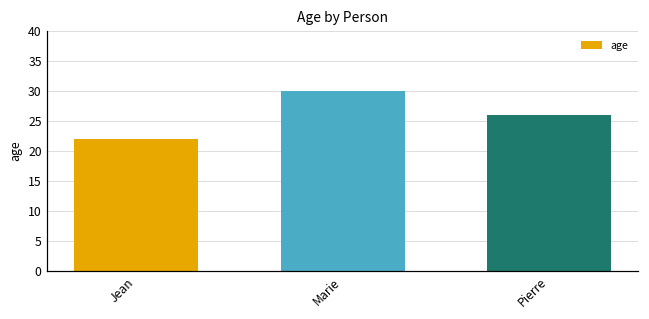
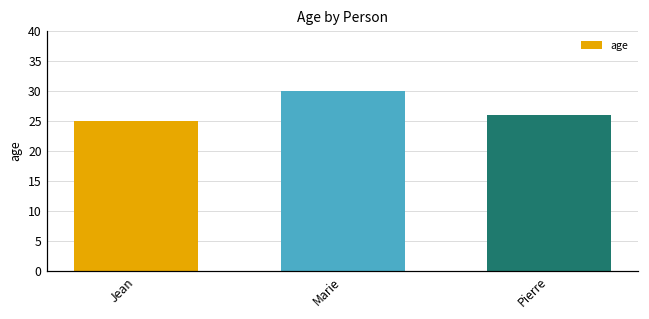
  {
-   "Jean": 22,
+   "Jean": 25,
    "Marie": 30,
    "Pierre": 26
  }
